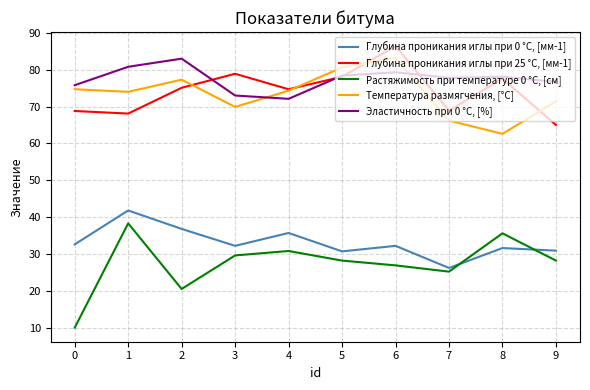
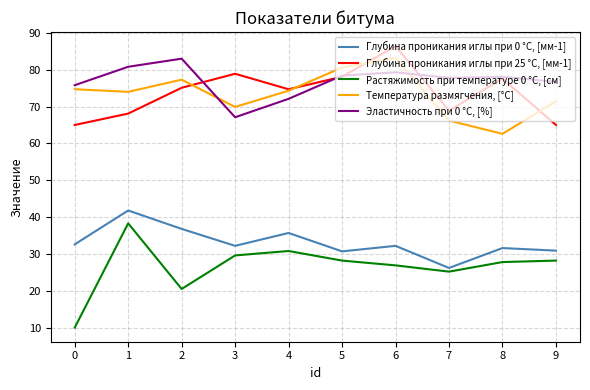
  {
    "Глубина проникания иглы при 0 °С, [мм-1]": {
      "0": 33,
      "1": 42,
      "2": 37,
      "3": 32,
      "4": 36,
      "5": 31,
      "6": 32,
      "7": 26,
      "8": 32,
      "9": 31
    },
    "Глубина проникания иглы при 25 °С, [мм-1]": {
-     "0": 69,
+     "0": 65,
      "1": 68,
      "2": 75,
      "3": 79,
      "9": 65
    },
    "Растяжимость при температуре 0 °С, [см]": {
      "0": 10,
      "1": 38,
      "2": 21,
      "3": 30,
      "4": 31,
      "5": 28,
      "6": 27,
      "7": 25,
-     "8": 36,
+     "8": 28,
      "9": 28
    },
    "Температура размягчения, [°С]": {
      "0": 75,
      "1": 74,
      "2": 77,
      "3": 70,
      "8": 63
    },
    "Эластичность при 0 °С, [%]": {
      "0": 76,
      "1": 81,
      "2": 83,
-     "3": 73,
+     "3": 67,
      "4": 72
    }
  }
